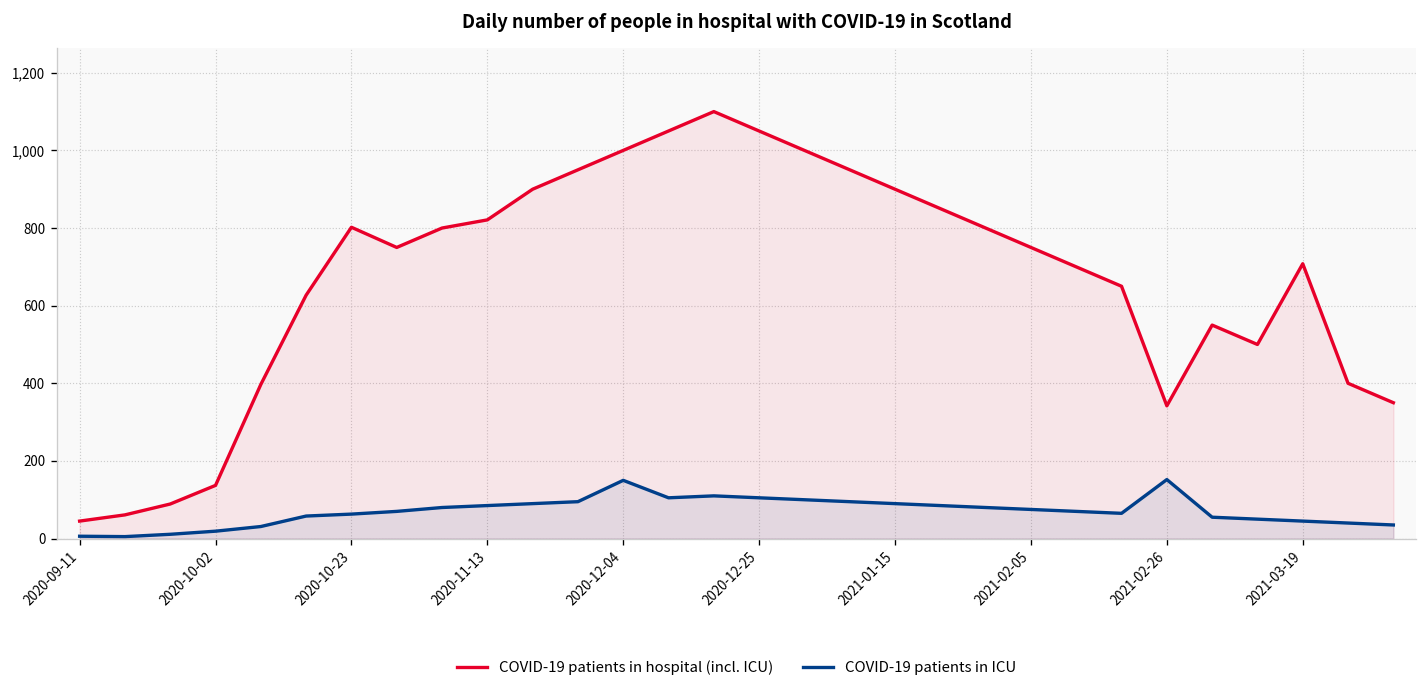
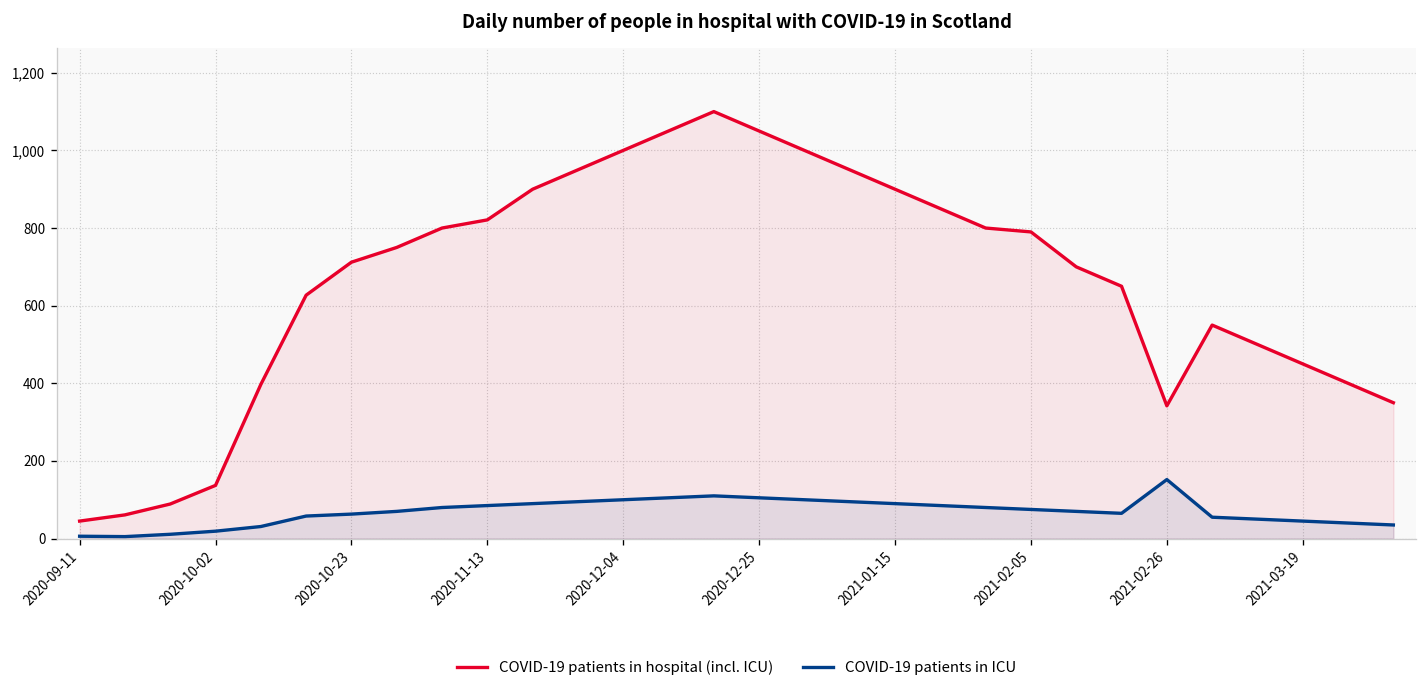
  {
    "COVID-19 patients in hospital (incl. ICU)": {
      "2020-09-11": "50",
      "2020-10-02": "140",
-     "2020-10-23": "800",
+     "2020-10-23": "710",
      "2020-11-13": "820",
      "2020-12-04": "1,000",
      "2020-12-25": "1,050",
      "2021-01-15": "900",
-     "2021-02-05": "750",
+     "2021-02-05": "790",
      "2021-02-26": "340",
-     "2021-03-19": "710"
+     "2021-03-19": "450"
    },
    "COVID-19 patients in ICU": {
      "2020-09-11": "10",
      "2020-10-02": "20",
      "2020-10-23": "60",
      "2020-11-13": "90",
-     "2020-12-04": "150",
+     "2020-12-04": "100",
      "2020-12-25": "110",
      "2021-01-15": "90",
      "2021-02-05": "80",
      "2021-02-26": "150",
      "2021-03-19": "50"
    }
  }
